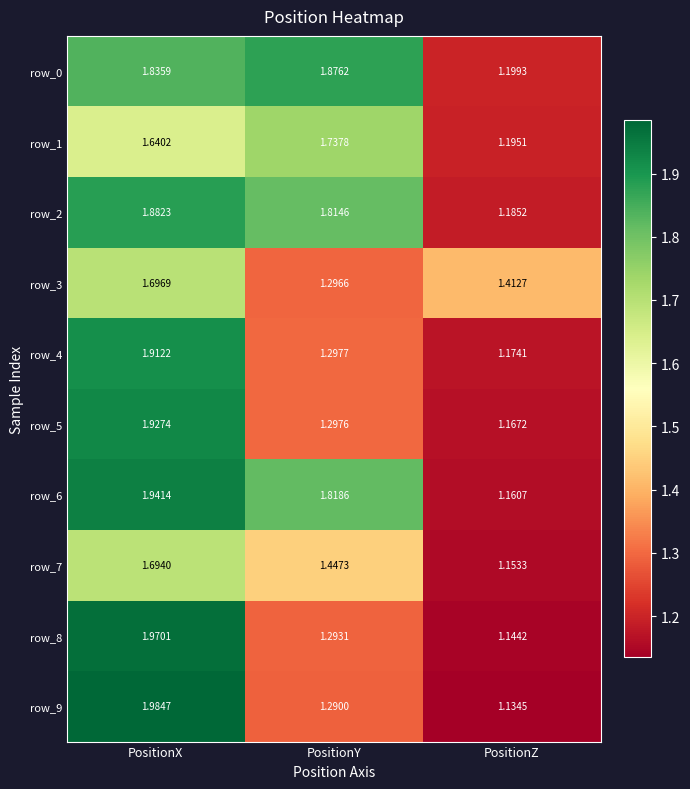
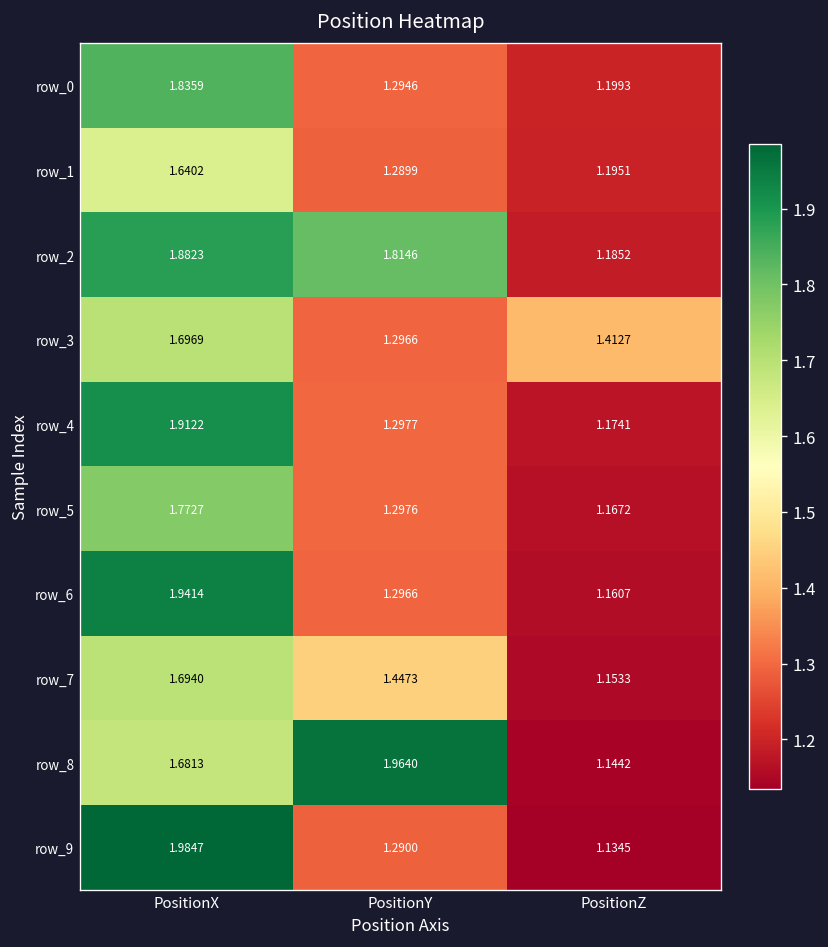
  {
    "row_0": {
      "PositionX": 1.8359,
-     "PositionY": 1.8762,
+     "PositionY": 1.2946,
      "PositionZ": 1.1993
    },
    "row_1": {
      "PositionX": 1.6402,
-     "PositionY": 1.7378,
+     "PositionY": 1.2899,
      "PositionZ": 1.1951
    },
    "row_2": {
      "PositionX": 1.8823,
      "PositionY": 1.8146,
      "PositionZ": 1.1852
    },
    "row_3": {
      "PositionX": 1.6969,
      "PositionY": 1.2966,
      "PositionZ": 1.4127
    },
    "row_4": {
      "PositionX": 1.9122,
      "PositionY": 1.2977,
      "PositionZ": 1.1741
    },
    "row_5": {
-     "PositionX": 1.9274,
+     "PositionX": 1.7727,
      "PositionY": 1.2976,
      "PositionZ": 1.1672
    },
    "row_6": {
      "PositionX": 1.9414,
-     "PositionY": 1.8186,
+     "PositionY": 1.2966,
      "PositionZ": 1.1607
    },
    "row_7": {
      "PositionX": 1.6940,
      "PositionY": 1.4473,
      "PositionZ": 1.1533
    },
    "row_8": {
-     "PositionX": 1.9701,
-     "PositionY": 1.2931,
+     "PositionX": 1.6813,
+     "PositionY": 1.9640,
      "PositionZ": 1.1442
    },
    "row_9": {
      "PositionX": 1.9847,
      "PositionY": 1.2900,
      "PositionZ": 1.1345
    }
  }
